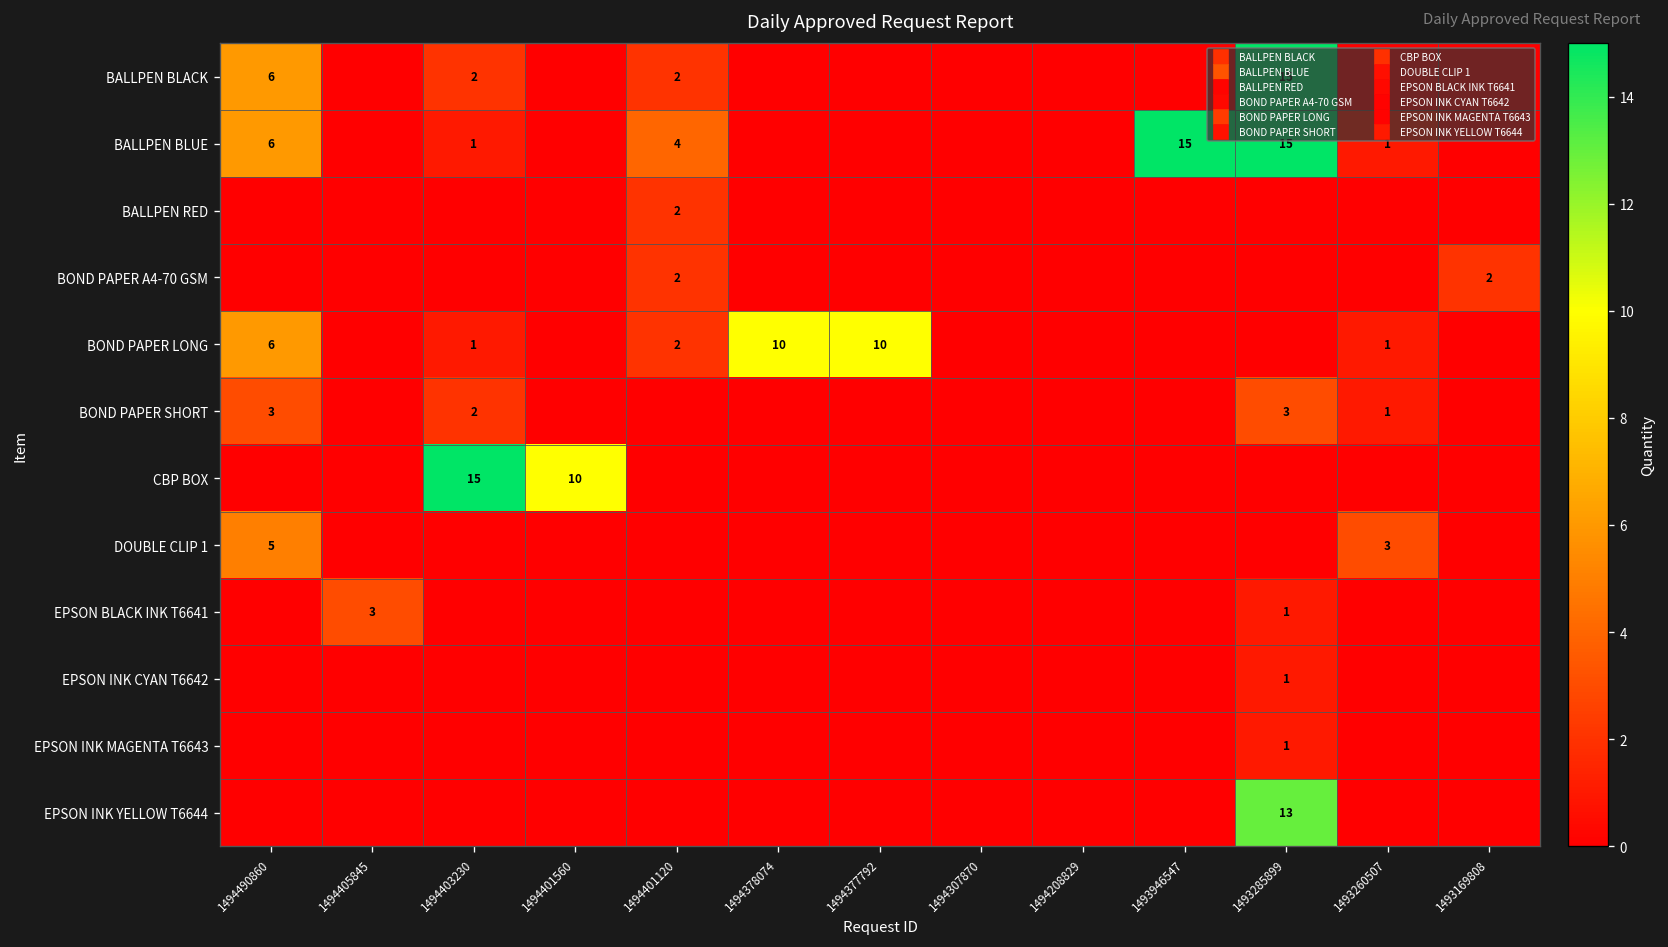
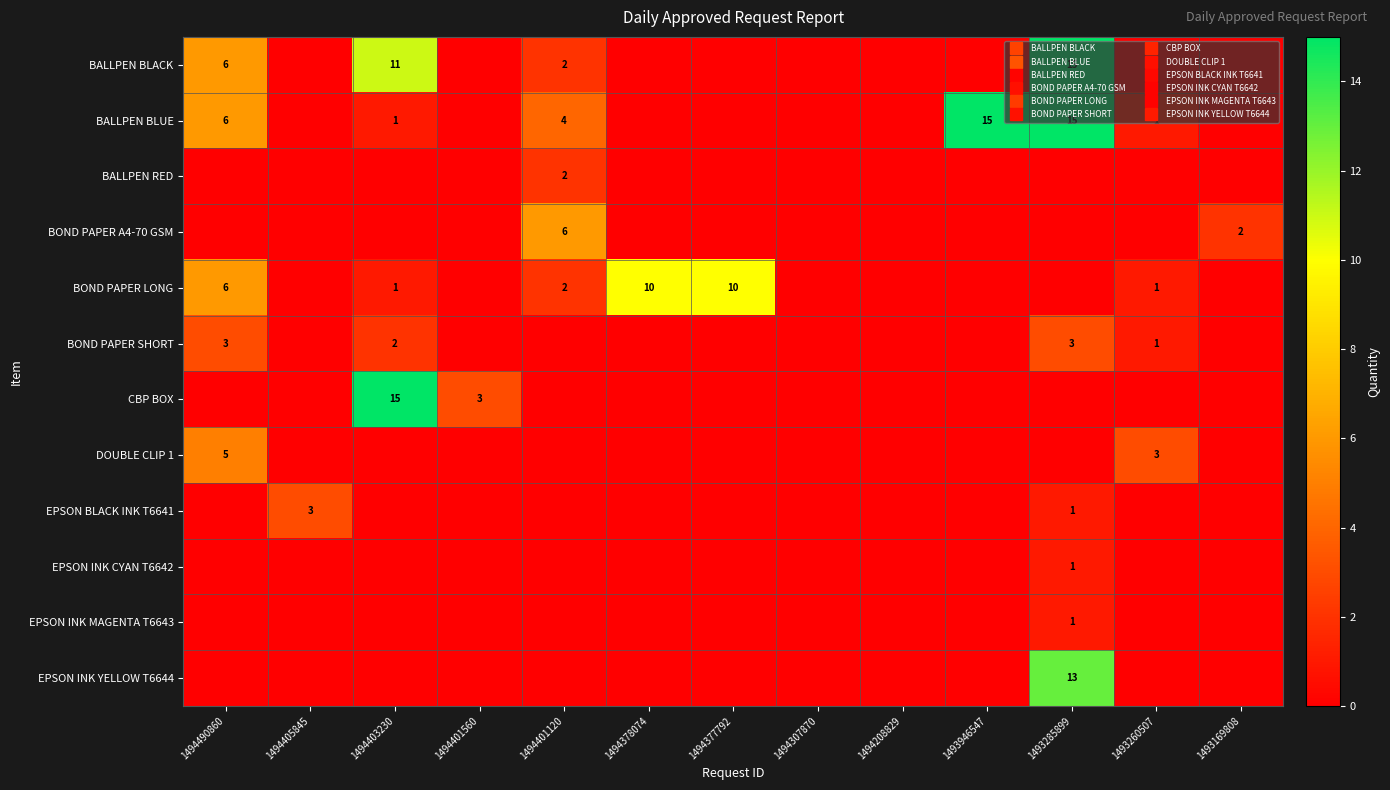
  {
    "BALLPEN BLACK": {
      "1494490860": 6,
-     "1494403230": 2,
+     "1494403230": 11,
      "1494401120": 2
    },
    "BALLPEN BLUE": {
      "1494490860": 6,
      "1494403230": 1,
      "1494401120": 4,
      "1493946547": 15
    },
    "BALLPEN RED": {
      "1494401120": 2
    },
    "BOND PAPER A4-70 GSM": {
-     "1494401120": 2,
+     "1494401120": 6,
      "1493169808": 2
    },
    "BOND PAPER LONG": {
      "1494490860": 6,
      "1494403230": 1,
      "1494401120": 2,
      "1494378074": 10,
      "1494377792": 10,
      "1493260507": 1
    },
    "BOND PAPER SHORT": {
      "1494490860": 3,
      "1494403230": 2,
      "1493285899": 3,
      "1493260507": 1
    },
    "CBP BOX": {
      "1494403230": 15,
-     "1494401560": 10
+     "1494401560": 3
    },
    "DOUBLE CLIP 1": {
      "1494490860": 5,
      "1493260507": 3
    },
    "EPSON BLACK INK T6641": {
      "1494405845": 3,
      "1493285899": 1
    },
    "EPSON INK CYAN T6642": {
      "1493285899": 1
    },
    "EPSON INK MAGENTA T6643": {
      "1493285899": 1
    },
    "EPSON INK YELLOW T6644": {
      "1493285899": 13
    }
  }
